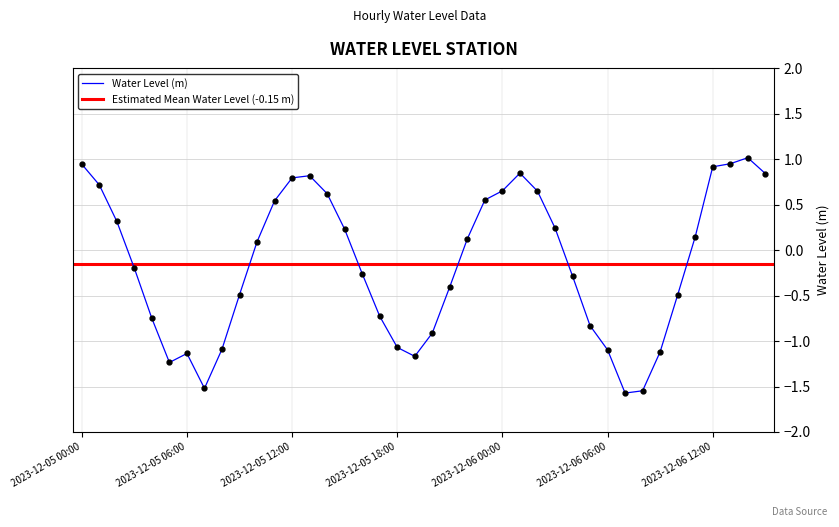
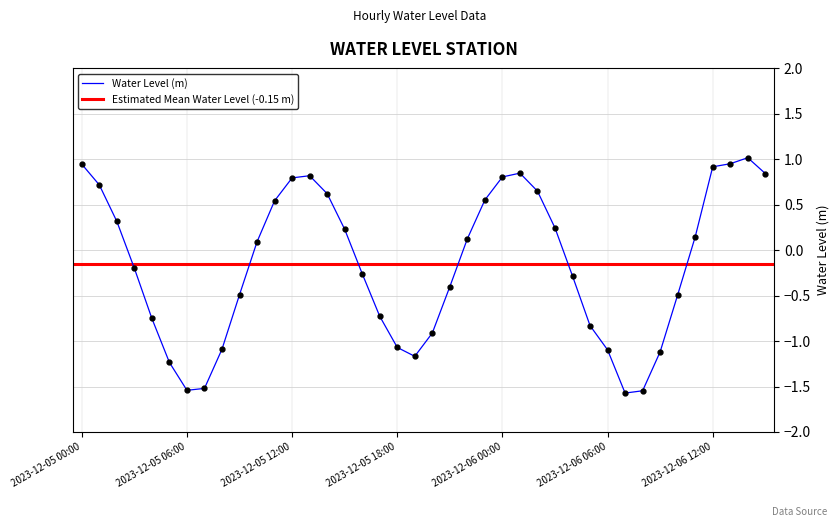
  {
    "2023-12-05 00:00": 0.9,
-   "2023-12-05 06:00": -1.1,
+   "2023-12-05 06:00": -1.5,
    "2023-12-05 12:00": 0.8,
    "2023-12-05 18:00": -1.1,
-   "2023-12-06 00:00": 0.7,
+   "2023-12-06 00:00": 0.8,
    "2023-12-06 06:00": -1.1,
    "2023-12-06 12:00": 0.9
  }
